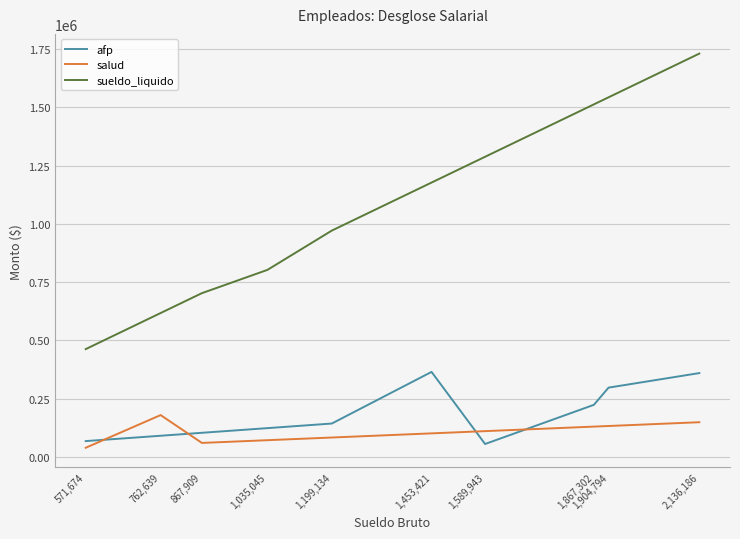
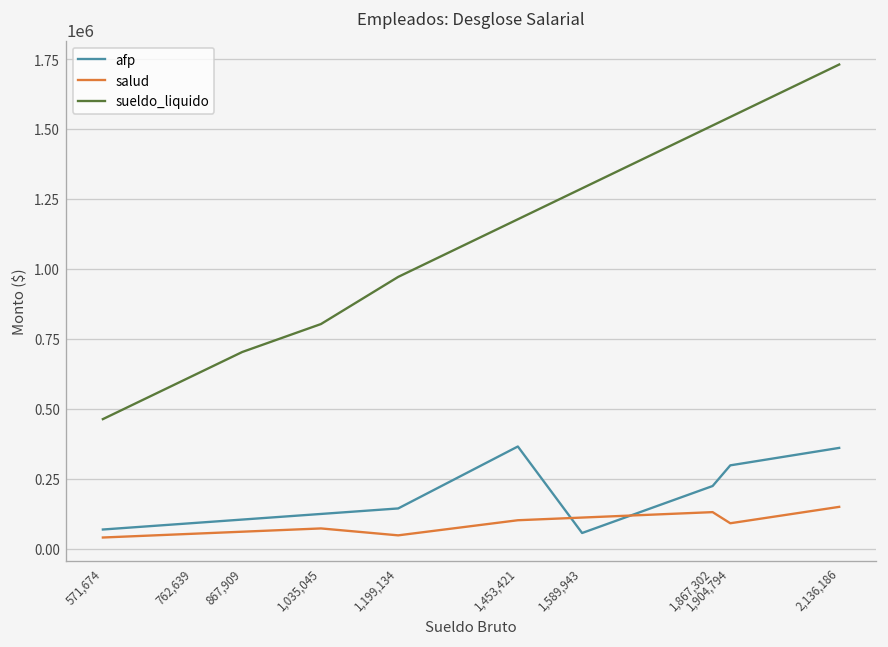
  {
    "afp": {
      "571,674": 70000,
      "762,639": 90000,
      "867,909": 100000,
      "1,035,045": 120000,
      "1,199,134": 140000,
      "1,453,421": 370000,
      "1,589,943": 60000,
      "1,867,302": 220000,
      "1,904,794": 300000,
      "2,136,186": 360000
    },
    "salud": {
      "571,674": 40000,
-     "762,639": 180000,
+     "762,639": 50000,
      "867,909": 60000,
      "1,035,045": 70000,
-     "1,199,134": 80000,
+     "1,199,134": 50000,
      "1,453,421": 100000,
      "1,589,943": 110000,
      "1,867,302": 130000,
-     "1,904,794": 130000,
+     "1,904,794": 90000,
      "2,136,186": 150000
    },
    "sueldo_liquido": {
      "571,674": 460000,
      "762,639": 620000,
      "867,909": 700000,
      "1,035,045": 800000,
      "1,199,134": 970000,
      "1,453,421": 1180000,
      "1,589,943": 1290000,
      "1,867,302": 1510000,
      "1,904,794": 1540000,
      "2,136,186": 1730000
    }
  }
